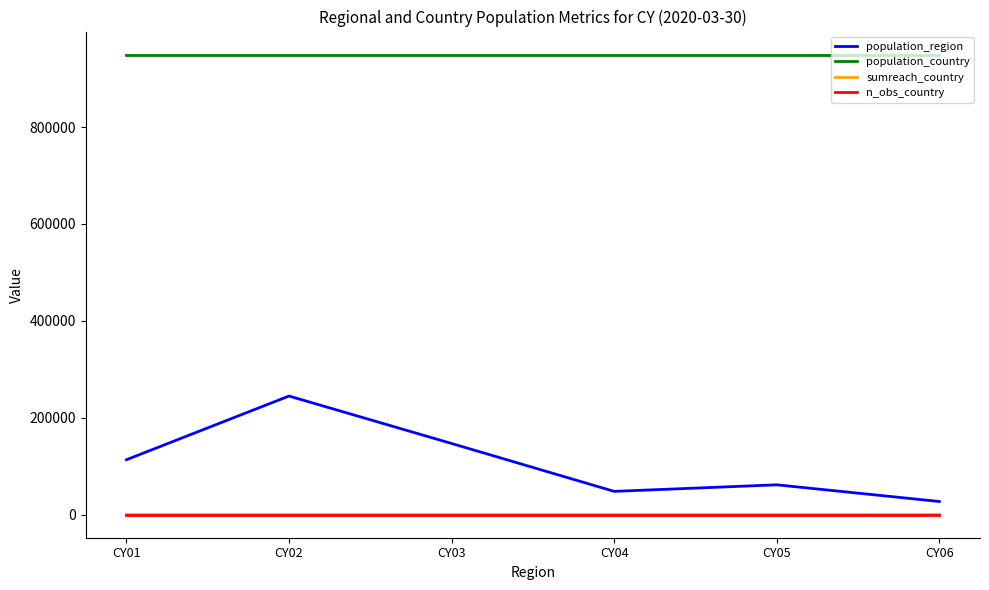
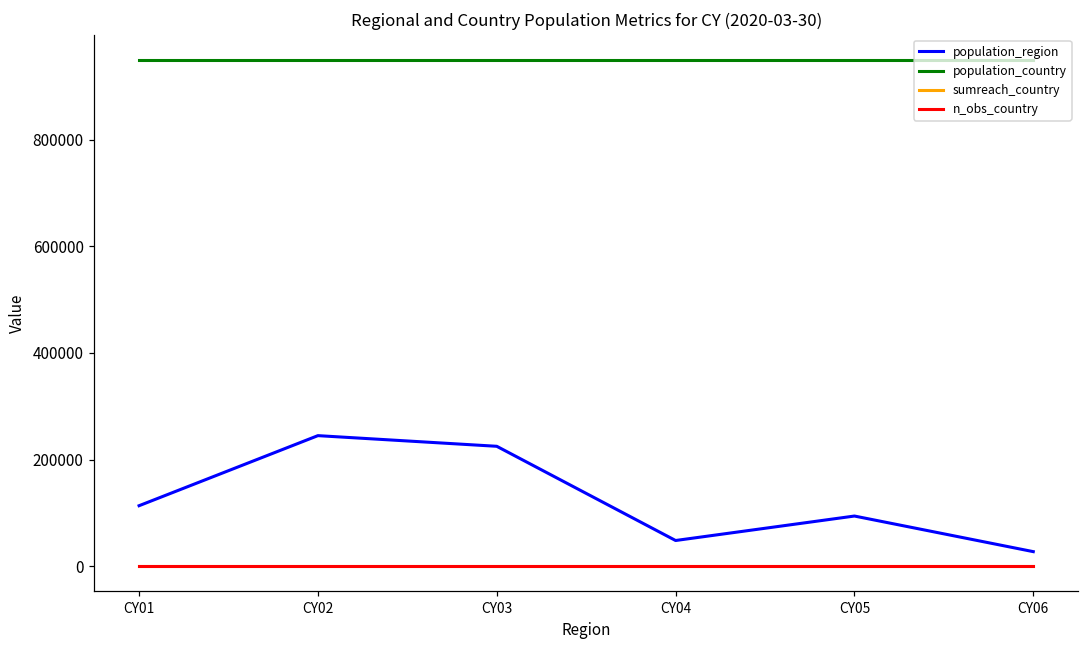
  {
    "population_region": {
      "CY01": 110000,
      "CY02": 240000,
-     "CY03": 150000,
+     "CY03": 220000,
      "CY04": 50000,
-     "CY05": 60000,
+     "CY05": 90000,
      "CY06": 30000
    },
    "population_country": {
      "CY01": 950000,
      "CY02": 950000,
      "CY03": 950000,
      "CY04": 950000,
      "CY05": 950000
    }
  }
